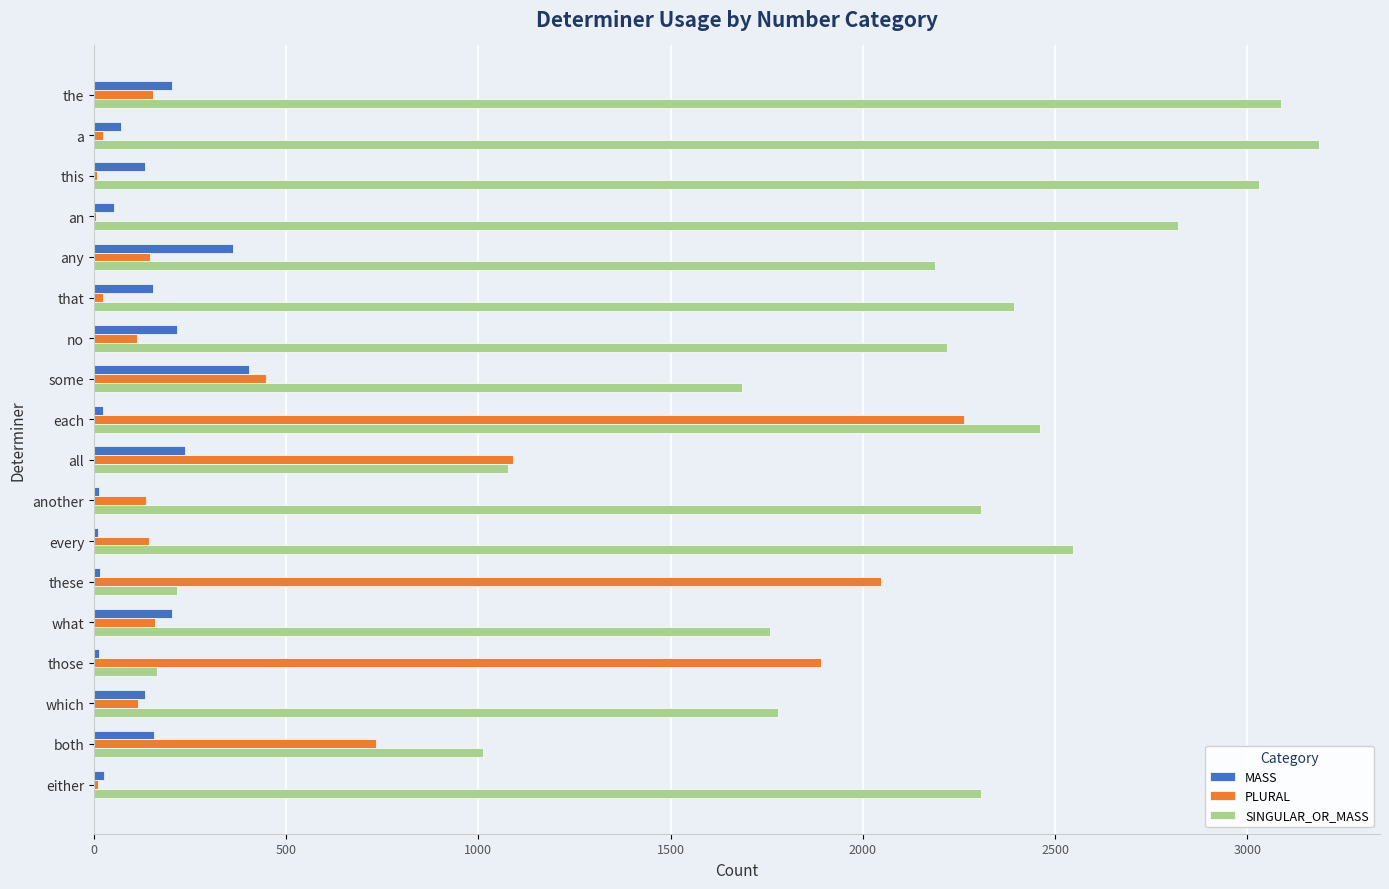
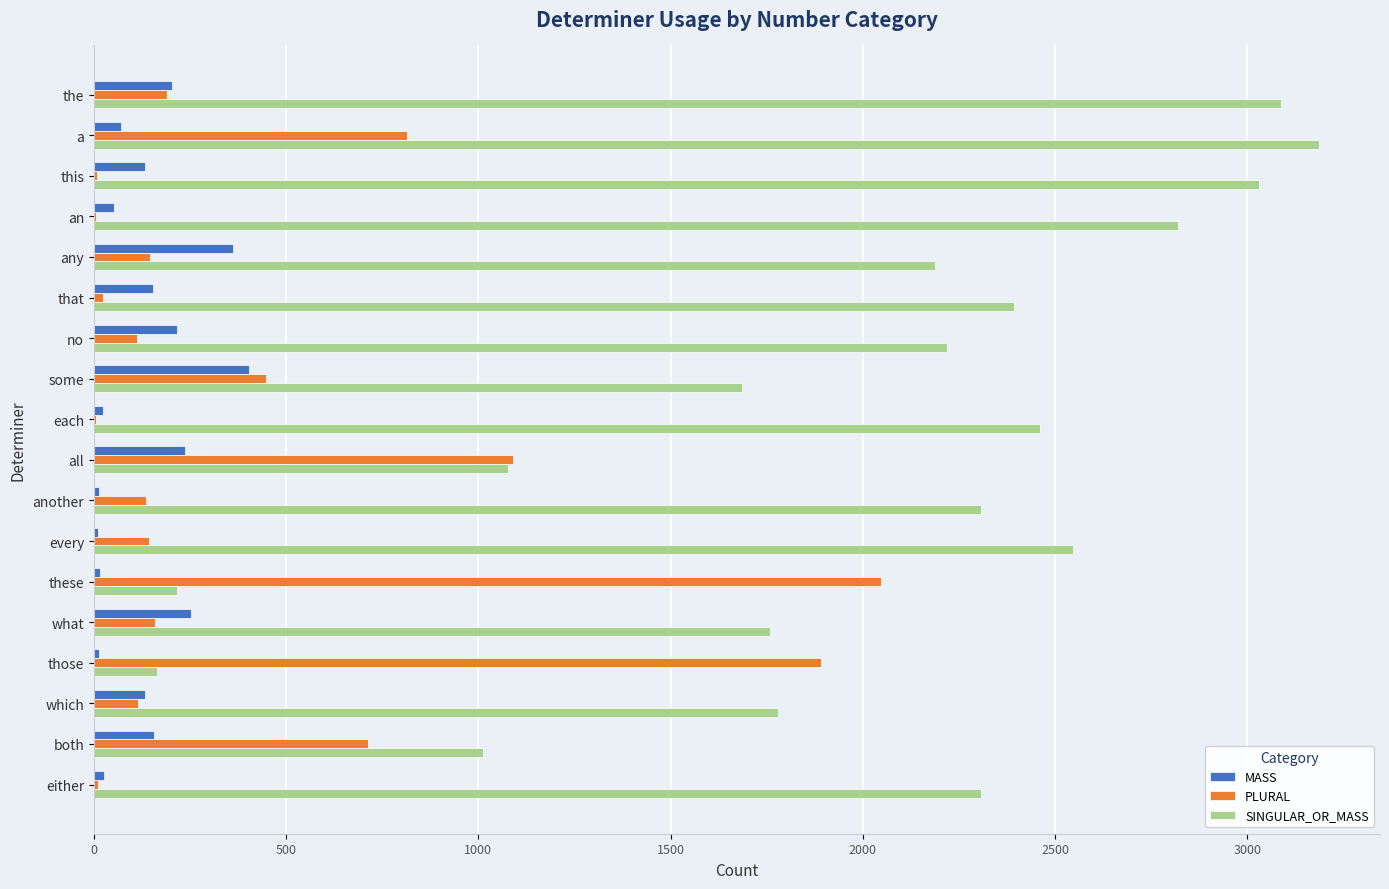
  {
    "MASS": {
      "the": 200,
      "a": 70,
      "this": 130,
      "an": 50,
      "any": 360,
      "that": 160,
      "no": 220,
      "some": 400,
      "each": 20,
      "all": 240,
      "another": 10,
      "every": 10,
      "these": 20,
-     "what": 200,
+     "what": 250,
      "those": 10,
      "which": 130,
      "both": 160,
      "either": 30
    },
    "PLURAL": {
-     "the": 150,
-     "a": 20,
+     "the": 190,
+     "a": 820,
      "this": 10,
      "any": 150,
      "that": 20,
      "no": 110,
      "some": 450,
-     "each": 2260,
+     "each": 10,
      "all": 1090,
      "another": 140,
      "every": 140,
      "these": 2050,
      "what": 160,
      "those": 1890,
      "which": 120,
-     "both": 730,
+     "both": 710,
      "either": 10
    },
    "SINGULAR_OR_MASS": {
      "the": 3090,
      "a": 3190,
      "this": 3030,
      "an": 2820,
      "any": 2190,
      "that": 2390,
      "no": 2220,
      "some": 1690,
      "each": 2460,
      "all": 1080,
      "another": 2310,
      "every": 2550,
      "these": 220,
      "what": 1760,
      "those": 170,
      "which": 1780,
      "both": 1010,
      "either": 2310
    }
  }
